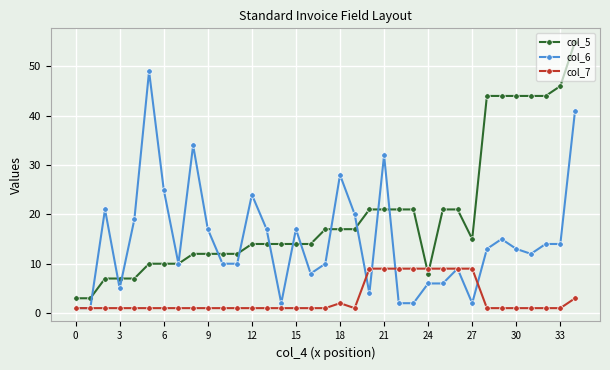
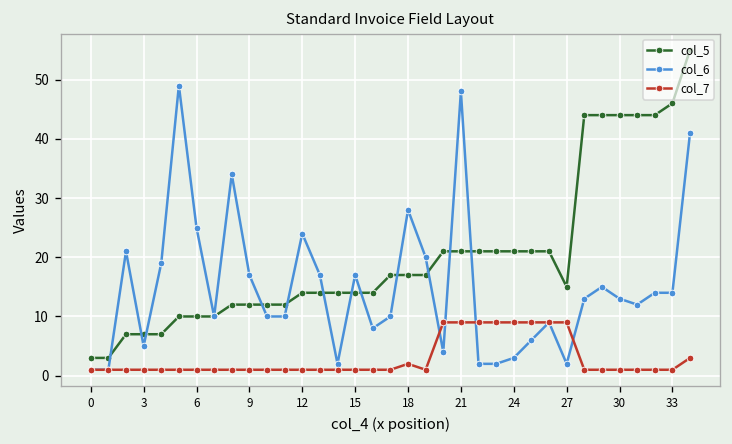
  {
    "col_5": {
      "0": 3,
      "3": 7,
      "6": 10,
      "9": 12,
      "12": 14,
      "15": 14,
      "18": 17,
      "21": 21,
-     "24": 8,
+     "24": 21,
      "27": 15,
      "30": 44,
      "33": 46
    },
    "col_6": {
      "3": 5,
      "6": 25,
      "9": 17,
      "12": 24,
      "15": 17,
      "18": 28,
-     "21": 32,
-     "24": 6,
+     "21": 48,
+     "24": 3,
      "27": 2,
      "30": 13,
      "33": 14
    },
    "col_7": {
      "3": 1,
      "6": 1,
      "9": 1,
      "12": 1,
      "15": 1,
      "18": 2,
      "21": 9,
      "24": 9,
      "27": 9,
      "30": 1,
      "33": 1
    }
  }
